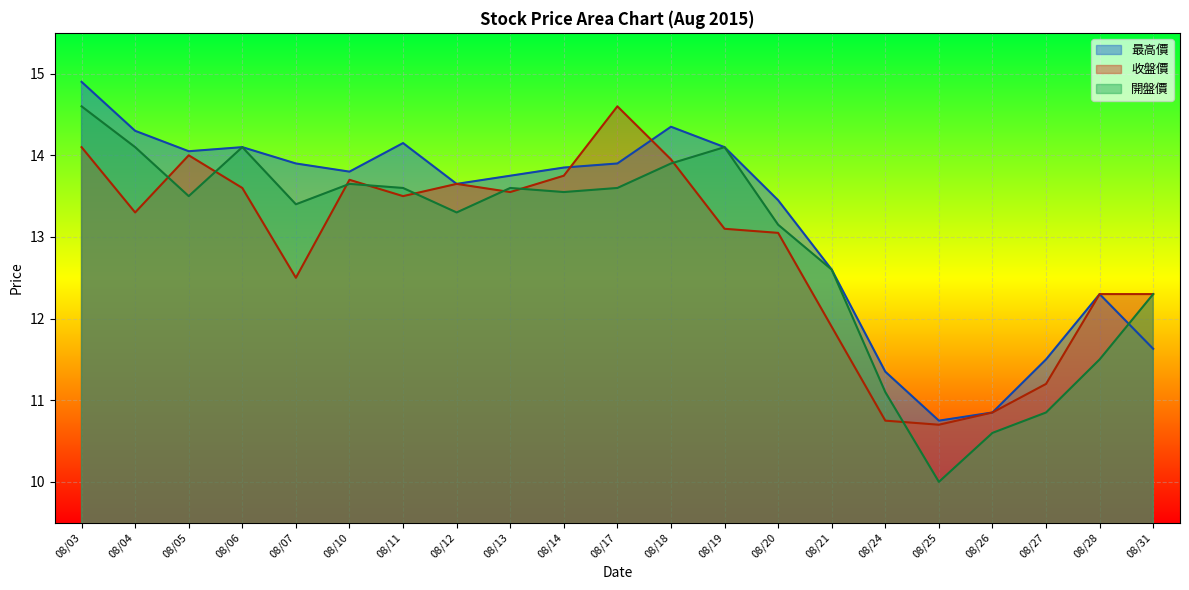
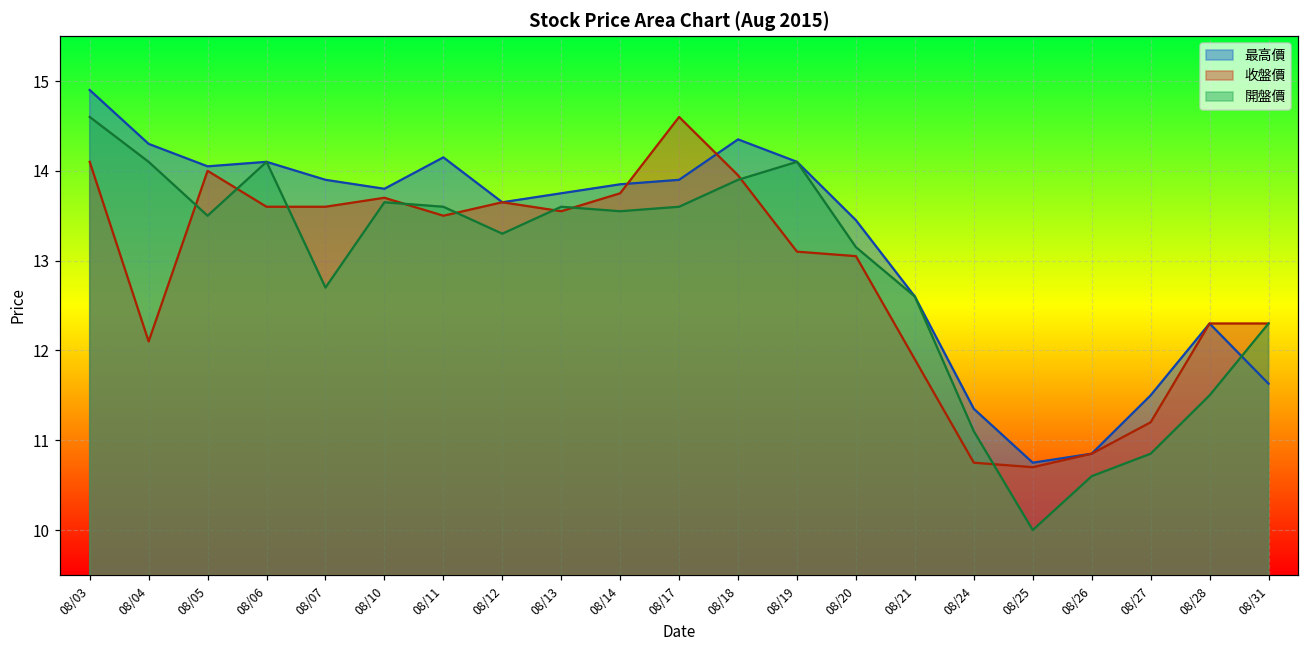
  {
    "最高價": {
      "08/03": 14.9,
      "08/04": 14.3,
      "08/05": 14.1,
      "08/07": 13.9,
      "08/10": 13.8,
      "08/11": 14.2,
      "08/13": 13.8,
      "08/14": 13.9,
      "08/17": 13.9,
      "08/18": 14.4,
      "08/20": 13.5,
      "08/24": 11.4,
      "08/25": 10.8,
      "08/27": 11.5,
      "08/31": 11.6
    },
    "收盤價": {
      "08/03": 14.1,
-     "08/04": 13.3,
+     "08/04": 12.1,
      "08/05": 14.0,
      "08/06": 13.6,
-     "08/07": 12.5,
+     "08/07": 13.6,
      "08/10": 13.7,
      "08/11": 13.5,
      "08/13": 13.6,
      "08/14": 13.8,
      "08/17": 14.6,
      "08/18": 14.0,
      "08/19": 13.1,
      "08/20": 13.1,
      "08/21": 11.9,
      "08/24": 10.8,
      "08/25": 10.7,
      "08/27": 11.2
    },
    "開盤價": {
      "08/03": 14.6,
      "08/04": 14.1,
      "08/05": 13.5,
-     "08/07": 13.4,
+     "08/07": 12.7,
      "08/10": 13.7,
      "08/11": 13.6,
      "08/12": 13.3,
      "08/13": 13.6,
      "08/14": 13.6,
      "08/17": 13.6,
      "08/18": 13.9,
      "08/20": 13.2,
      "08/24": 11.1,
      "08/25": 10.0,
      "08/26": 10.6,
      "08/27": 10.9,
      "08/28": 11.5
    }
  }
